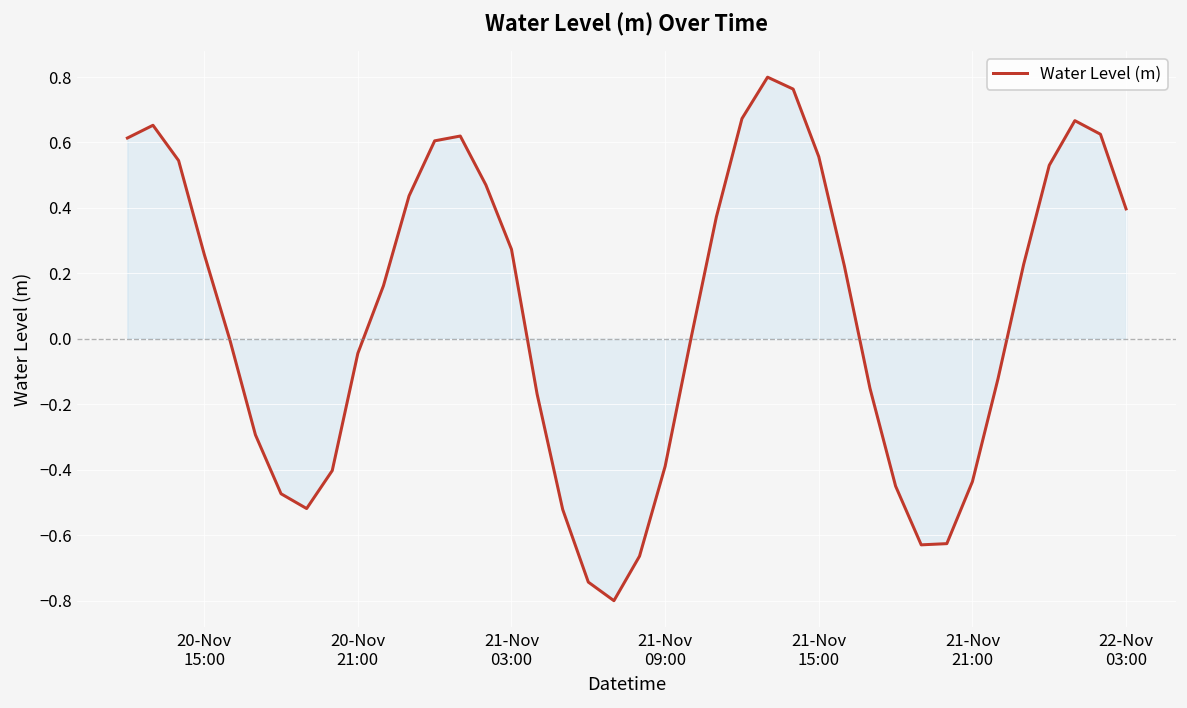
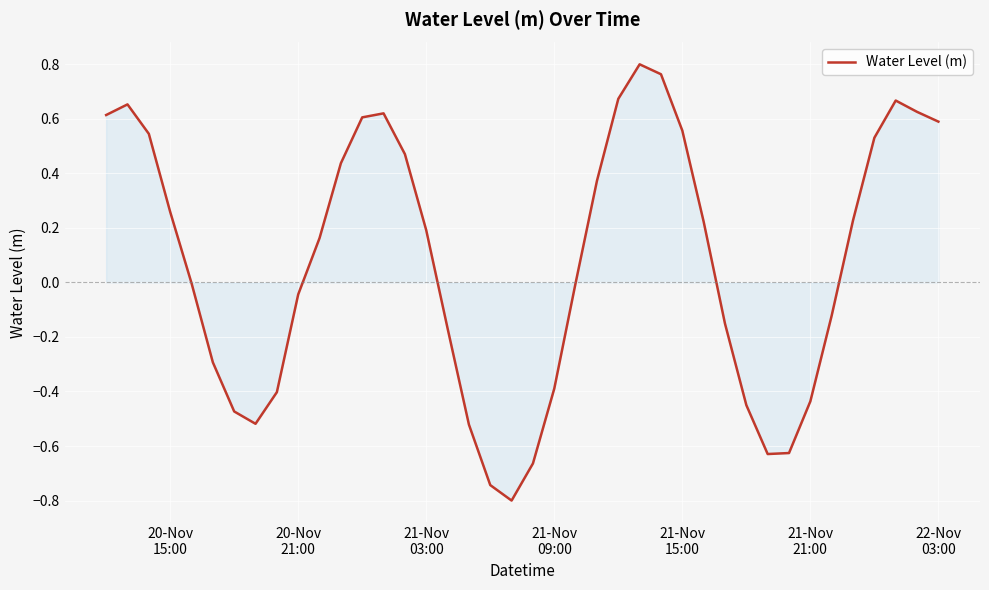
  {
    "Water Level (m)": {
      "20-Nov 21:00": -0.04,
-     "21-Nov 03:00": 0.27,
+     "21-Nov 03:00": 0.19,
      "21-Nov 09:00": -0.39,
      "21-Nov 21:00": -0.44,
-     "22-Nov 03:00": 0.40
+     "22-Nov 03:00": 0.59
    }
  }
